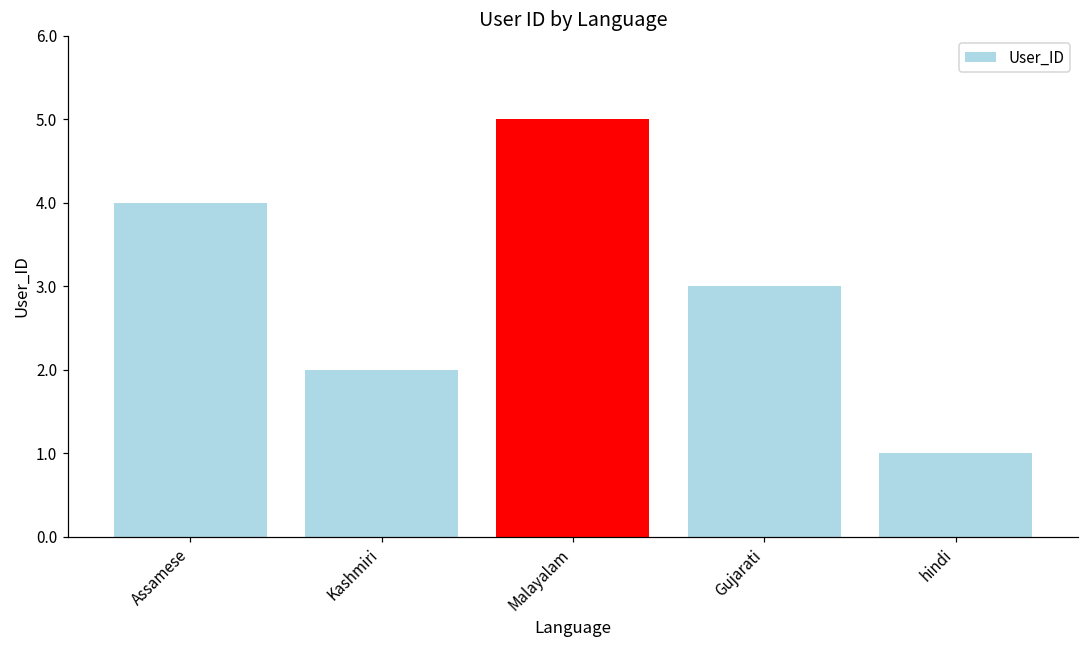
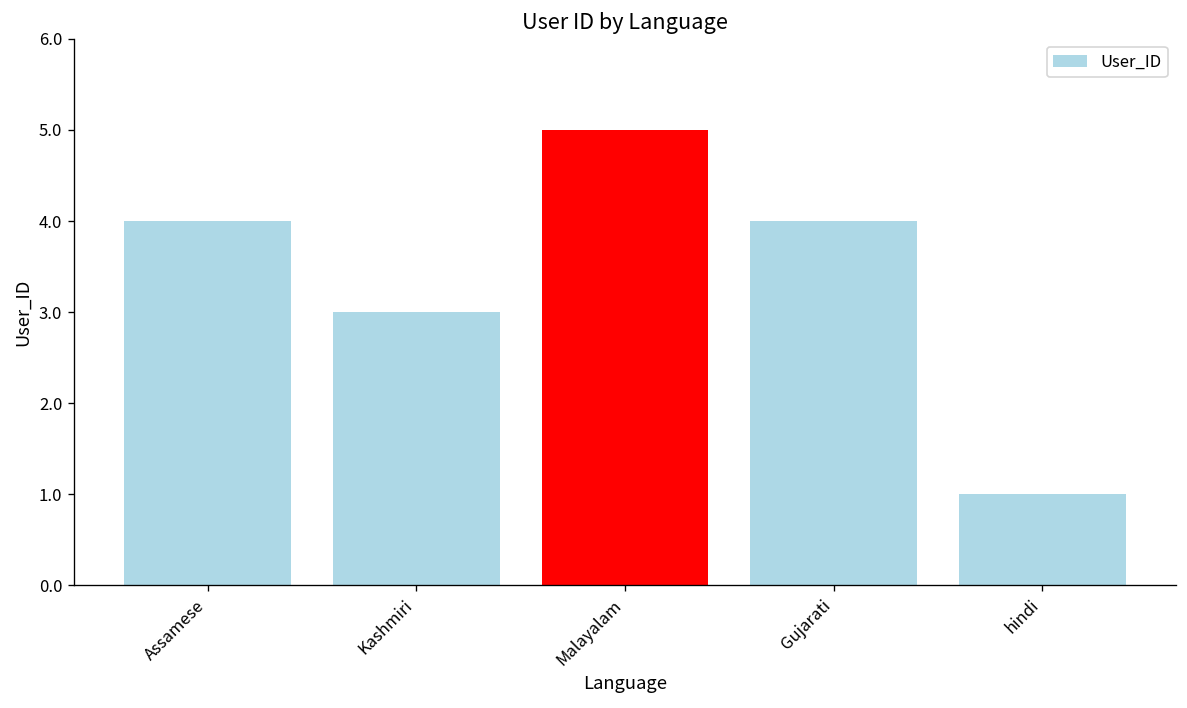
  {
    "Assamese": 4,
-   "Kashmiri": 2,
+   "Kashmiri": 3,
    "Malayalam": 5,
-   "Gujarati": 3,
+   "Gujarati": 4,
    "hindi": 1
  }
